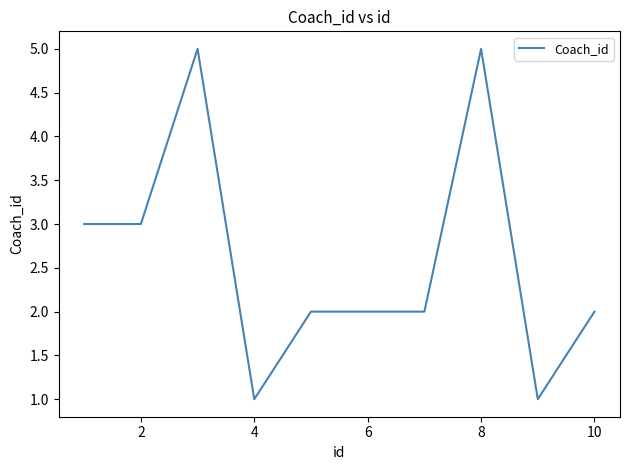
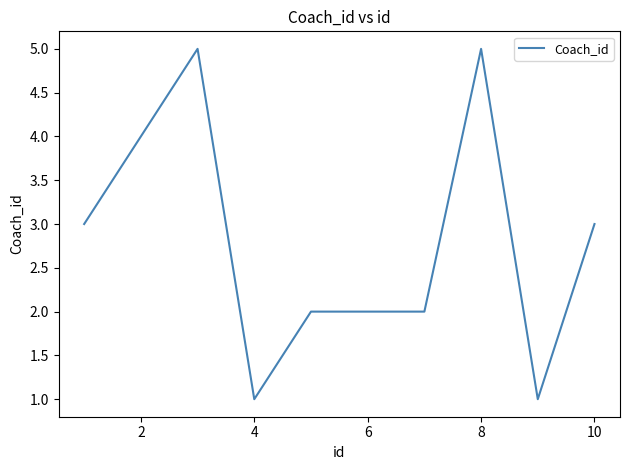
  {
-   "2": 3,
+   "2": 4,
    "4": 1,
    "6": 2,
    "8": 5,
-   "10": 2
+   "10": 3
  }
